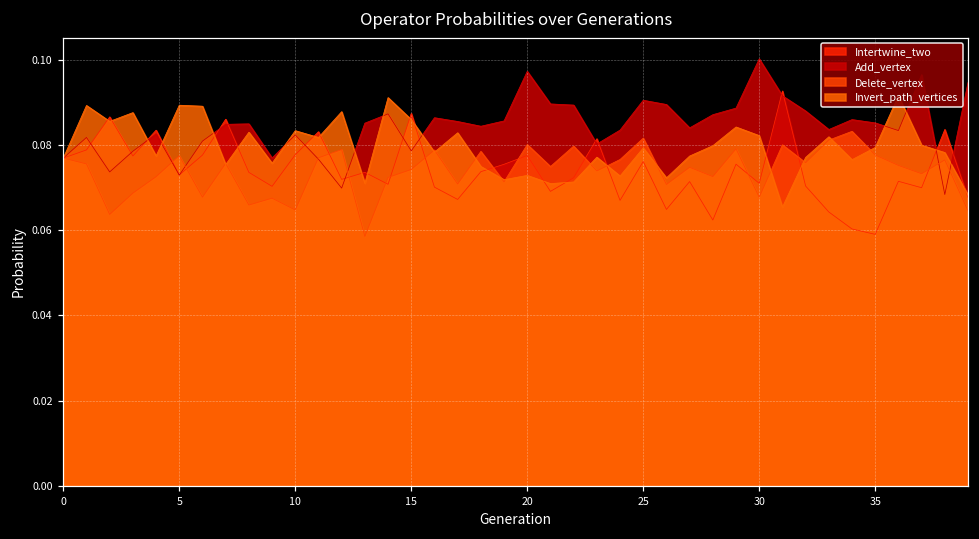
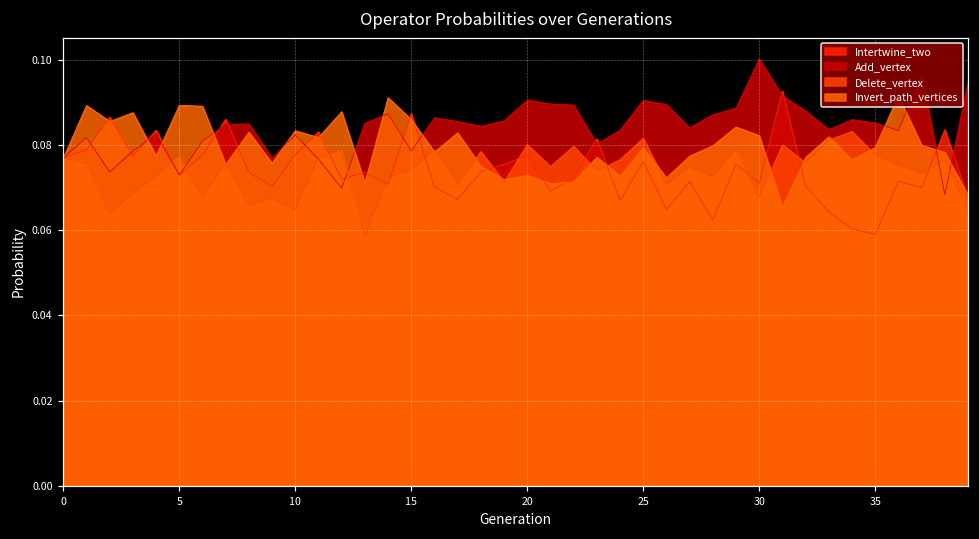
  {
    "Add_vertex": {
      "10": 0.082,
      "15": 0.079,
-     "20": 0.097,
+     "20": 0.091,
      "25": 0.090,
      "30": 0.100,
      "35": 0.085
    }
  }
